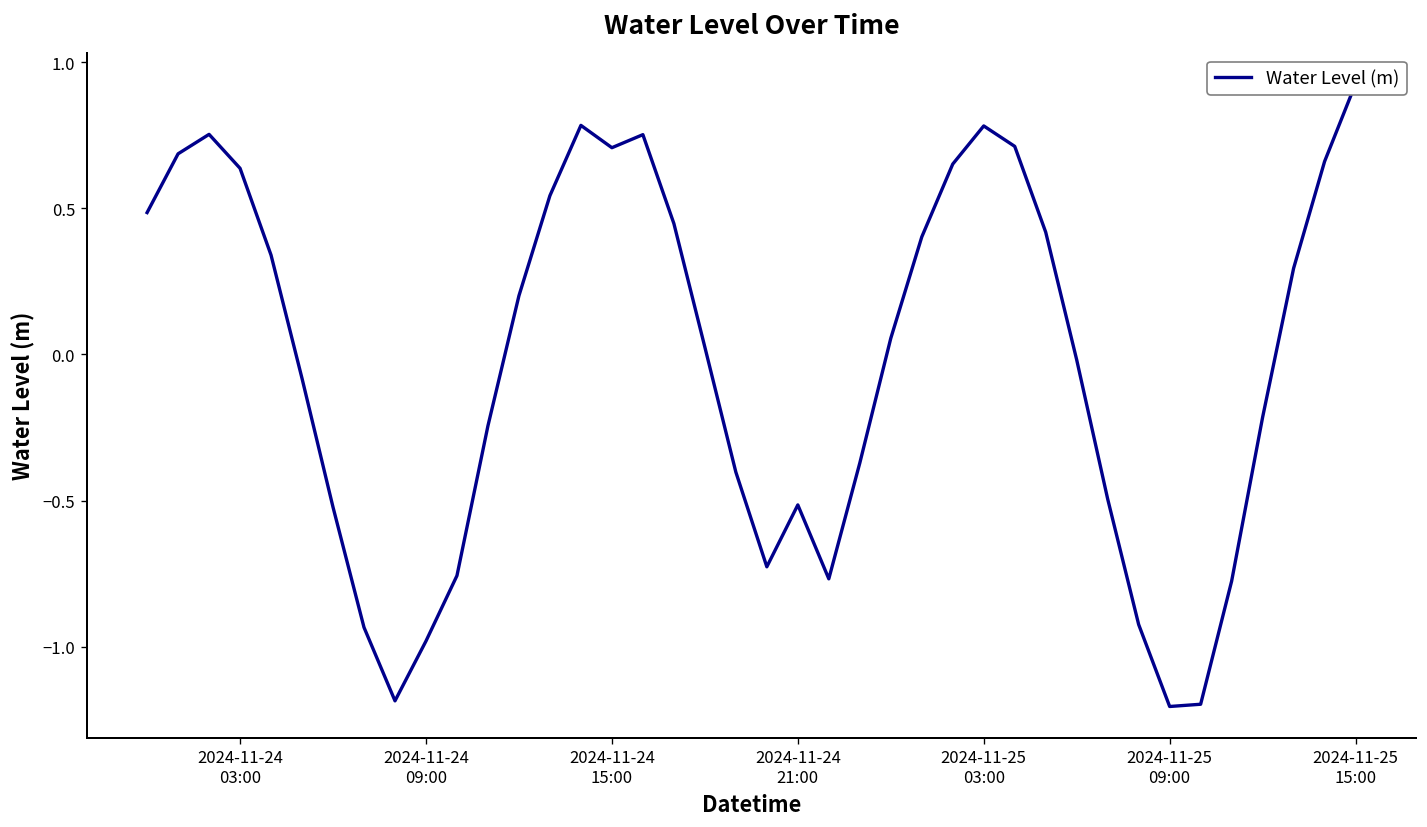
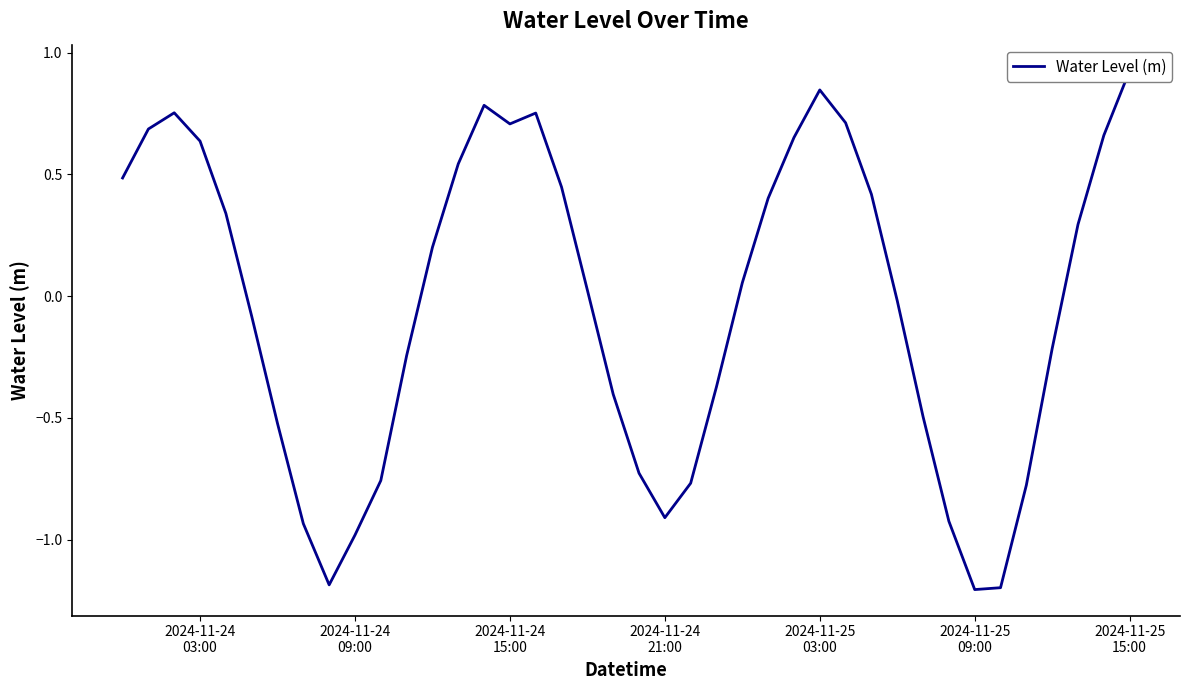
  {
    "2024-11-24 03:00": 0.64,
    "2024-11-24 09:00": -0.98,
    "2024-11-24 15:00": 0.71,
-   "2024-11-24 21:00": -0.51,
-   "2024-11-25 03:00": 0.78,
+   "2024-11-24 21:00": -0.91,
+   "2024-11-25 03:00": 0.85,
    "2024-11-25 09:00": -1.20
  }
